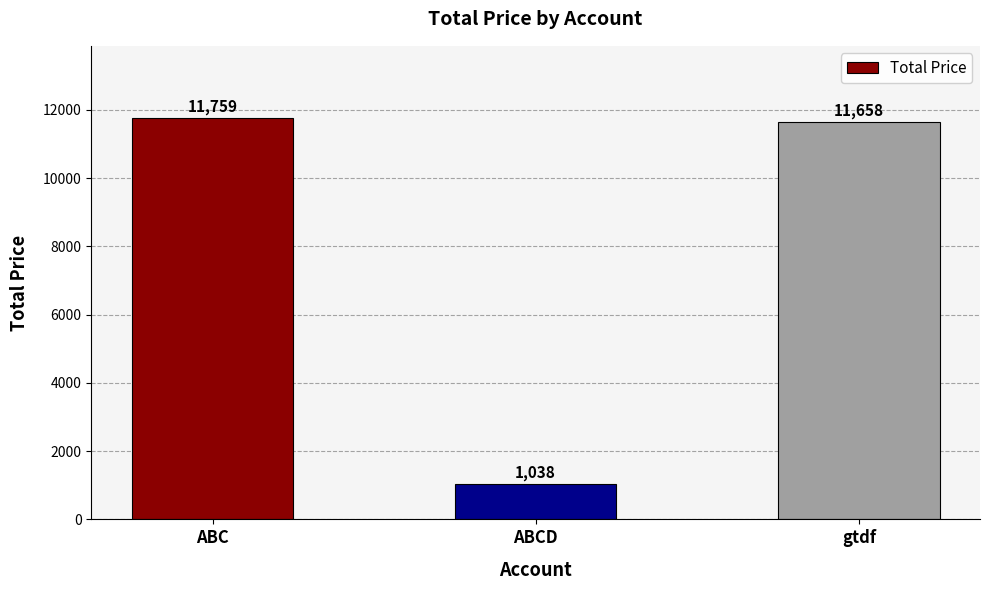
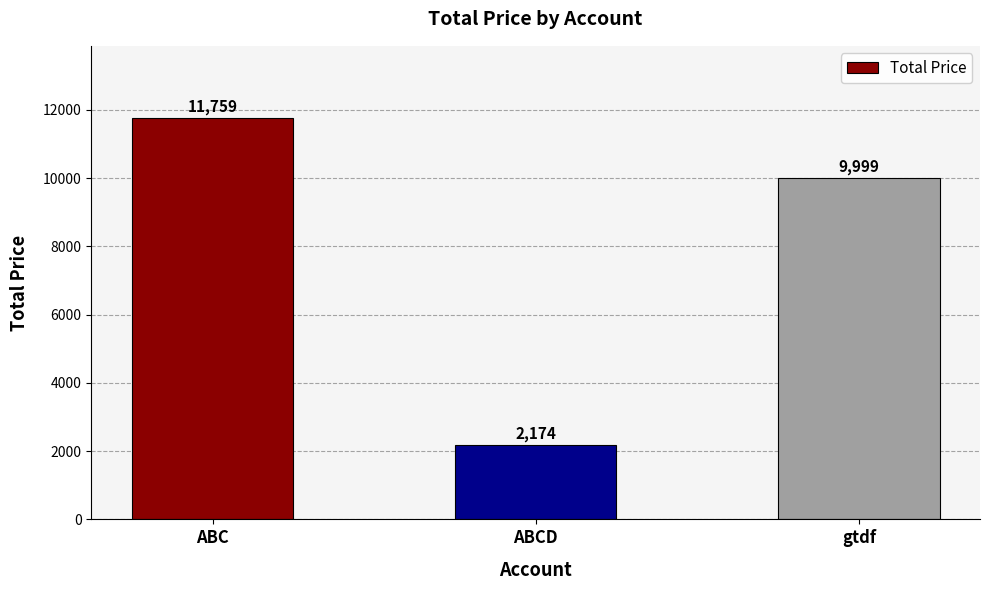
  {
    "ABC": "11,759",
-   "ABCD": "1,038",
-   "gtdf": "11,658"
+   "ABCD": "2,174",
+   "gtdf": "9,999"
  }
